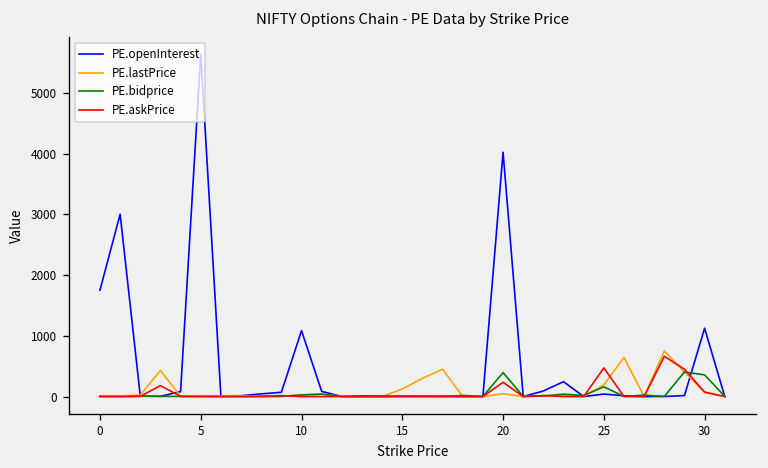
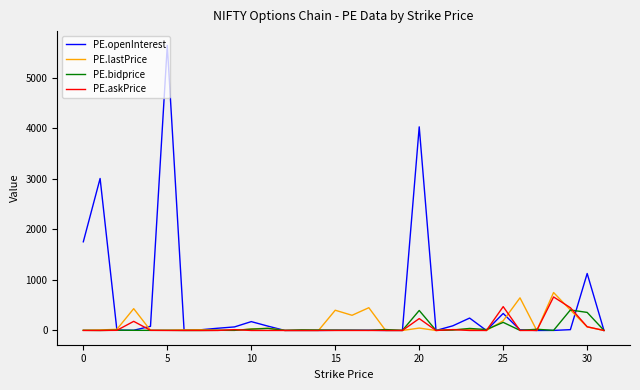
  {
    "PE.openInterest": {
      "0": 1800,
-     "10": 1100,
+     "10": 200,
      "20": 4000,
-     "25": 0,
+     "25": 300,
      "30": 1100
    },
    "PE.lastPrice": {
-     "15": 100,
+     "15": 400,
      "20": 0
    },
    "PE.bidprice": {
      "20": 400,
      "30": 400
    },
    "PE.askPrice": {
      "20": 200,
      "25": 500
    }
  }
